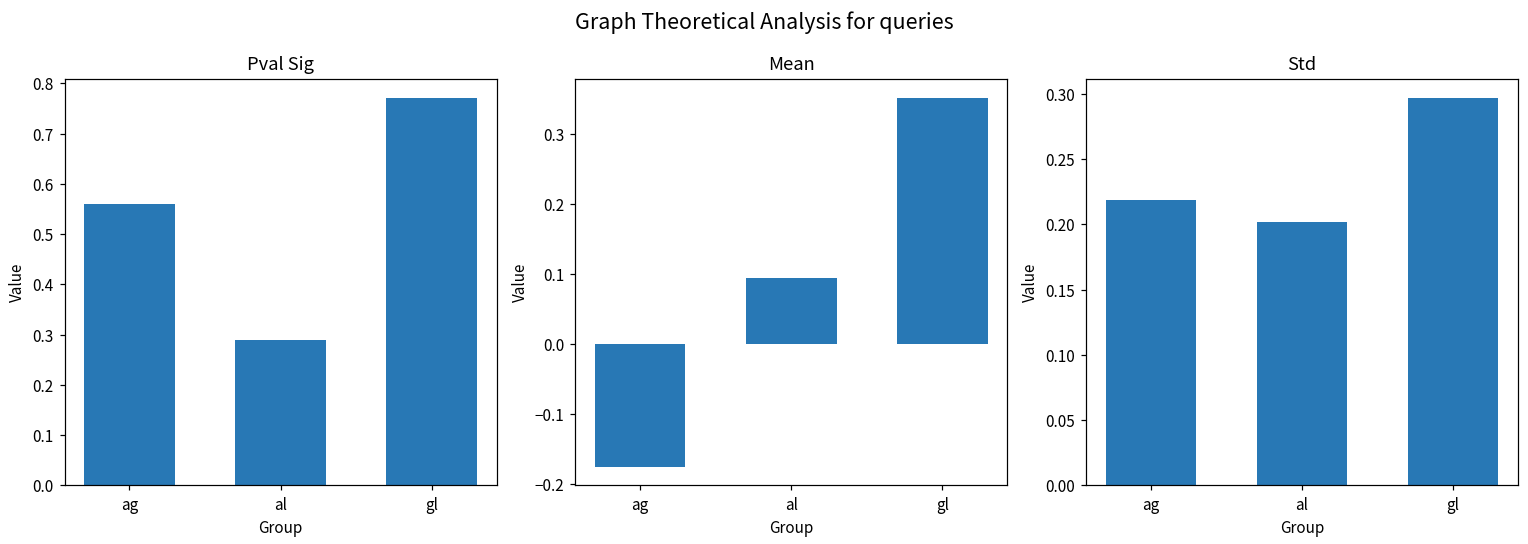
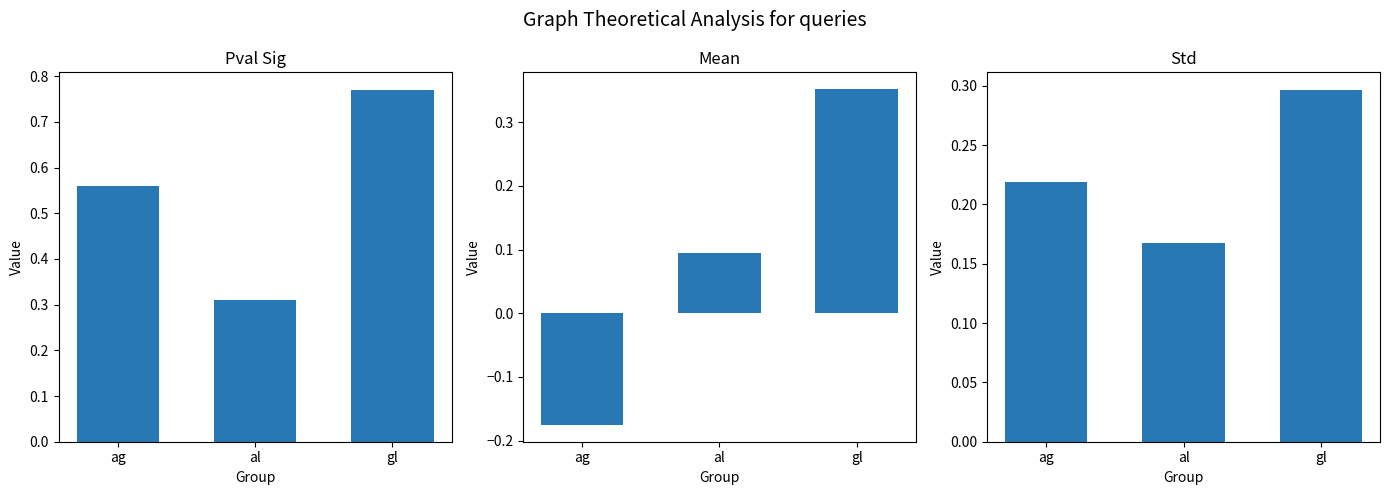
  {
    "Pval Sig": {
      "ag": 0.56,
-     "al": 0.29,
+     "al": 0.31,
      "gl": 0.77
    },
    "Mean": {
      "ag": -0.18,
      "al": 0.09,
      "gl": 0.35
    },
    "Std": {
      "ag": 0.219,
-     "al": 0.202,
+     "al": 0.167,
      "gl": 0.297
    }
  }
